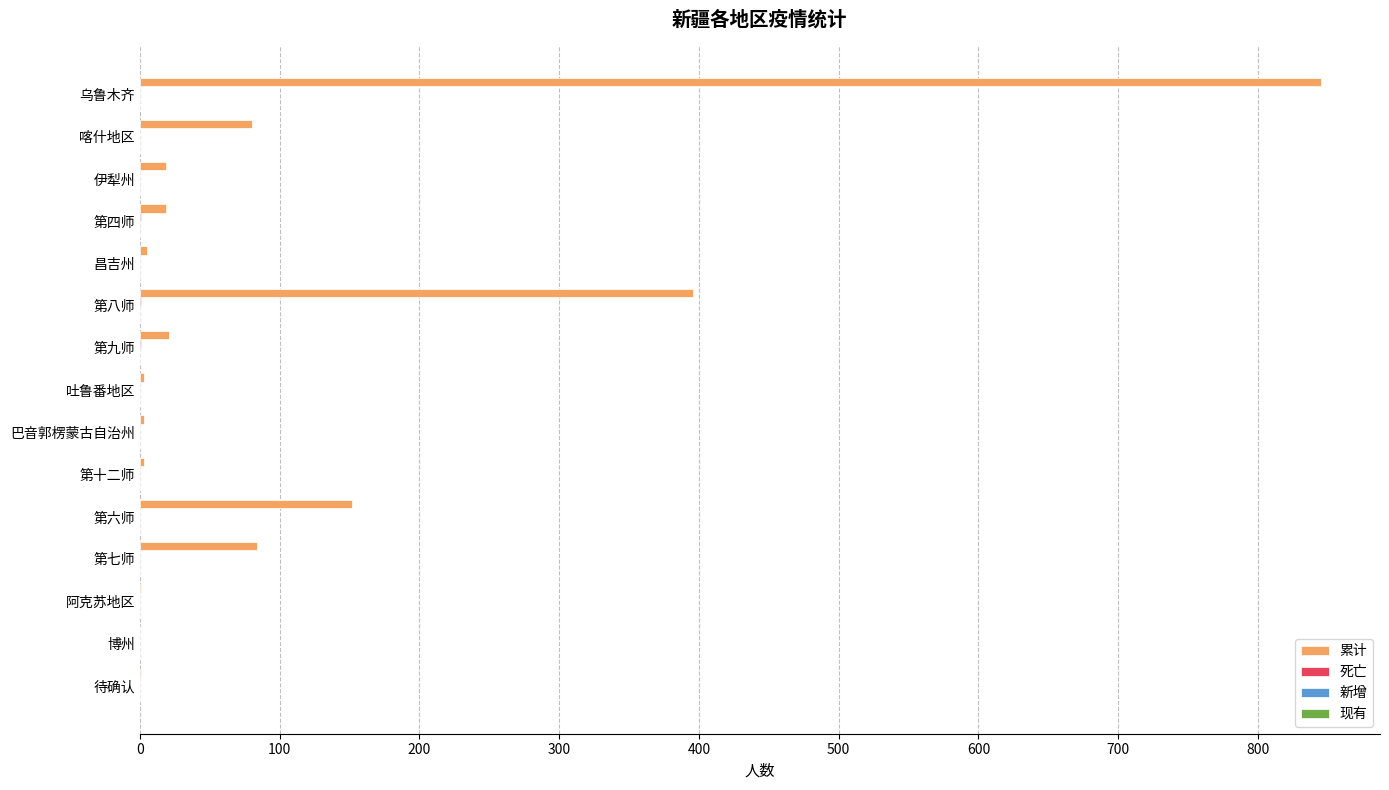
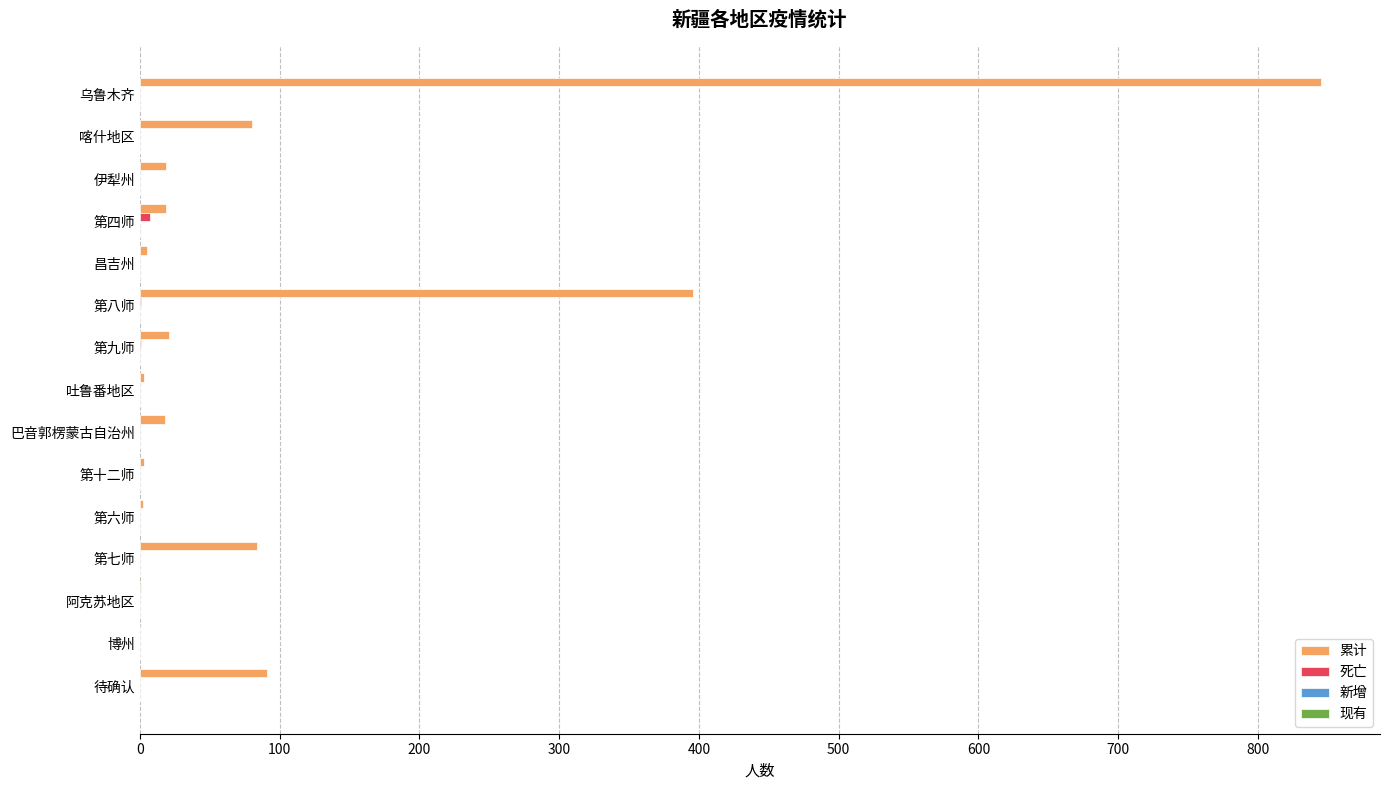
  {
    "累计": {
      "乌鲁木齐": 845,
      "喀什地区": 80,
      "伊犁州": 19,
      "第四师": 19,
      "昌吉州": 5,
      "第八师": 396,
      "第九师": 21,
      "吐鲁番地区": 3,
-     "巴音郭楞蒙古自治州": 3,
+     "巴音郭楞蒙古自治州": 18,
      "第十二师": 3,
-     "第六师": 152,
+     "第六师": 2,
      "第七师": 84,
      "博州": 0,
-     "待确认": 1
+     "待确认": 91
    },
    "死亡": {
      "乌鲁木齐": 0,
      "喀什地区": 0,
      "伊犁州": 0,
-     "第四师": 1,
+     "第四师": 7,
      "昌吉州": 0,
      "吐鲁番地区": 0,
      "巴音郭楞蒙古自治州": 0,
      "第十二师": 0,
      "第六师": 0,
      "第七师": 0,
      "阿克苏地区": 0,
      "博州": 0,
      "待确认": 0
    },
    "新增": {
      "乌鲁木齐": 0,
      "喀什地区": 0,
      "伊犁州": 0,
      "第四师": 0,
      "昌吉州": 0,
      "第八师": 0,
      "第九师": 0,
      "吐鲁番地区": 0,
      "巴音郭楞蒙古自治州": 0,
      "第十二师": 0,
      "第六师": 0,
      "第七师": 0,
      "阿克苏地区": 0,
      "博州": 0,
      "待确认": 0
    },
    "现有": {
      "乌鲁木齐": 0,
      "喀什地区": 0,
      "伊犁州": 0,
      "第四师": 0,
      "昌吉州": 0,
      "第八师": 0,
      "第九师": 0,
      "吐鲁番地区": 0,
      "巴音郭楞蒙古自治州": 0,
      "第十二师": 0,
      "第六师": 0,
      "第七师": 0,
      "阿克苏地区": 0,
      "博州": 0,
      "待确认": 0
    }
  }
